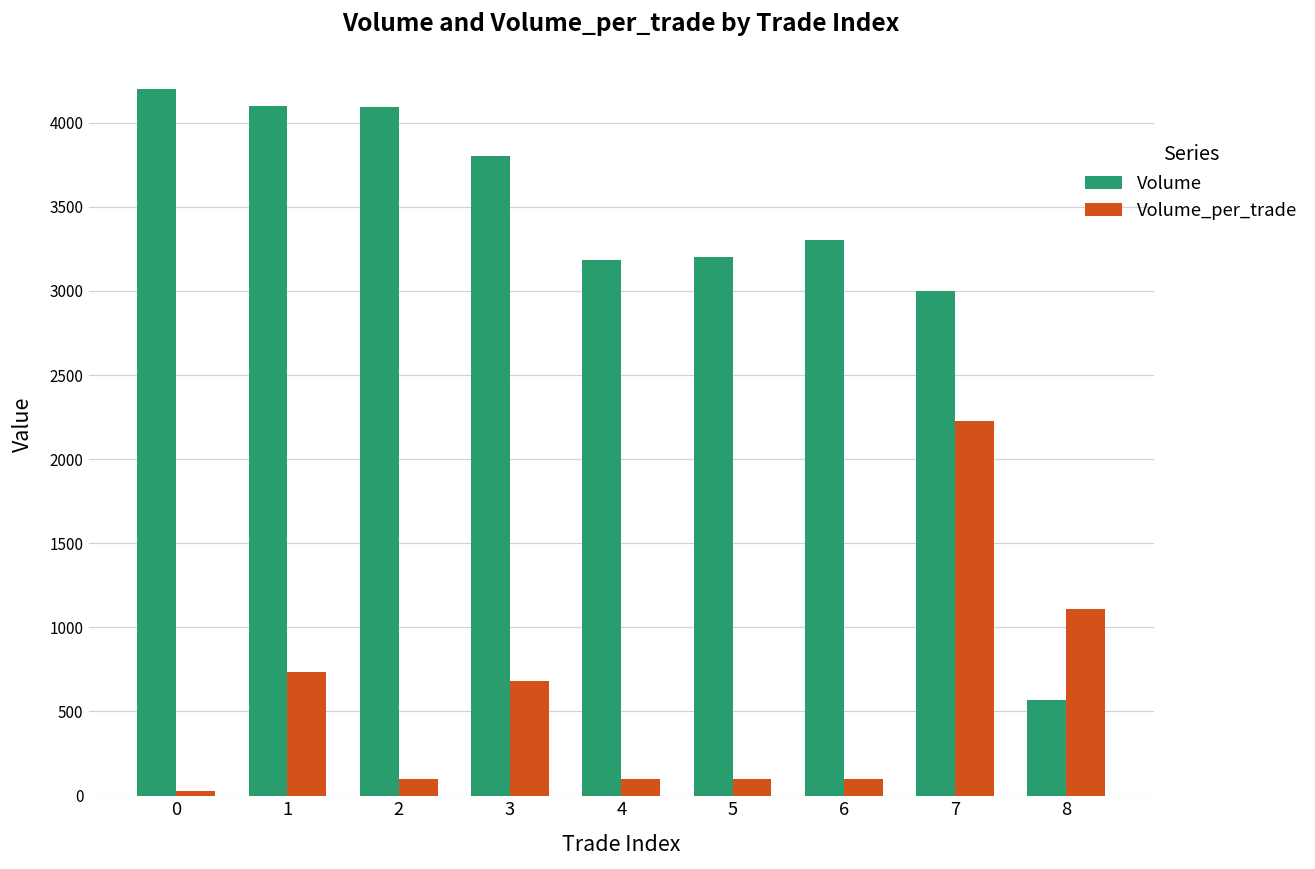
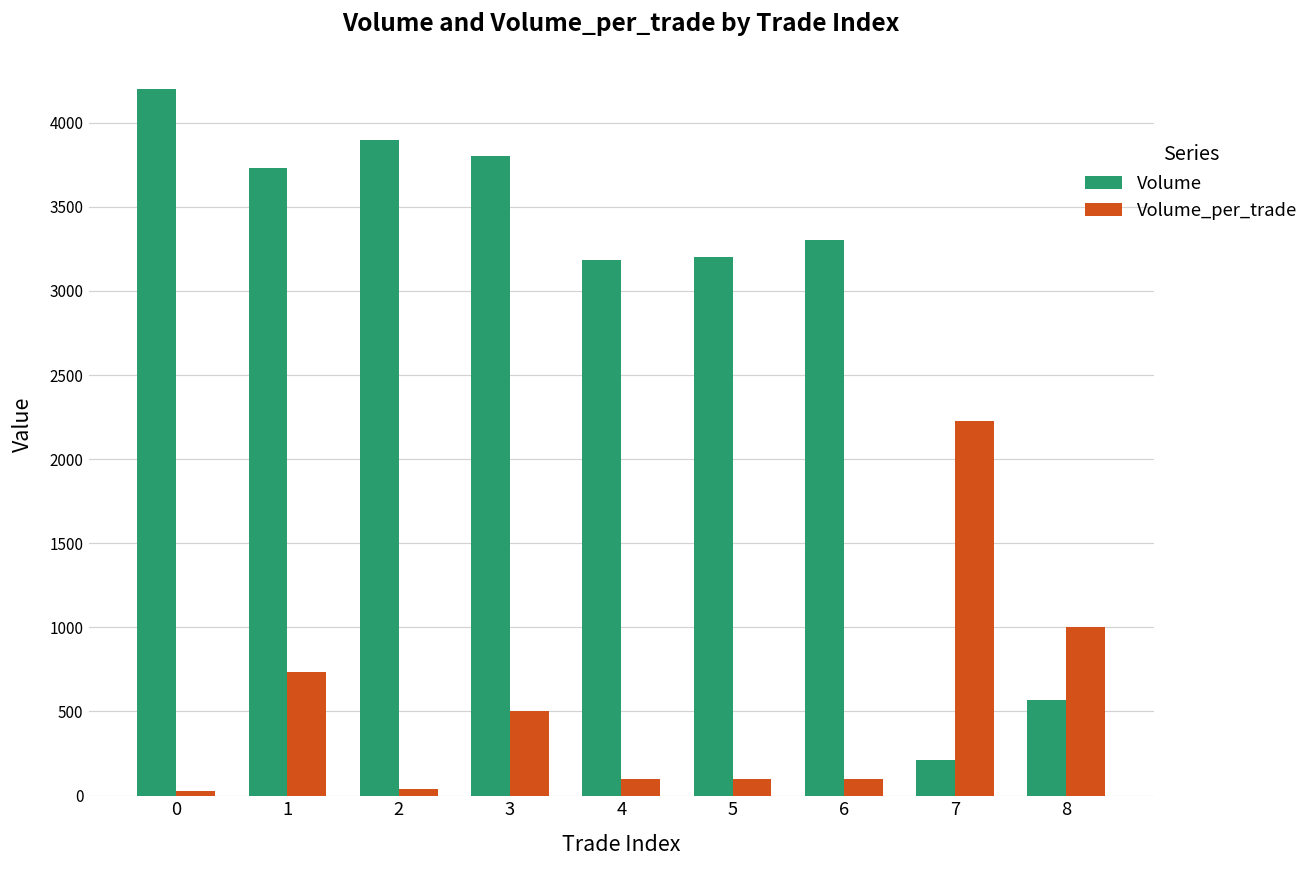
  {
    "Volume": {
      "0": 4200,
-     "1": 4100,
-     "2": 4090,
+     "1": 3730,
+     "2": 3900,
      "3": 3800,
      "4": 3180,
      "5": 3200,
      "6": 3300,
-     "7": 3000,
+     "7": 210,
      "8": 570
    },
    "Volume_per_trade": {
      "0": 30,
      "1": 740,
-     "2": 100,
-     "3": 680,
+     "2": 40,
+     "3": 500,
      "4": 100,
      "5": 100,
      "6": 100,
      "7": 2220,
-     "8": 1110
+     "8": 1000
    }
  }
